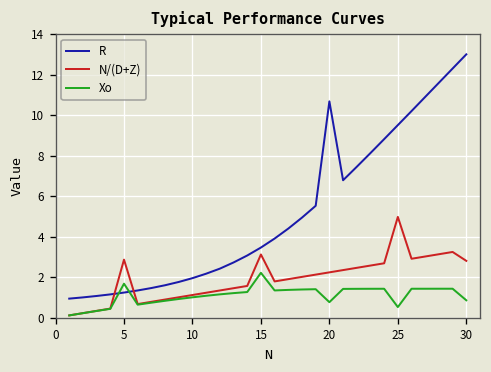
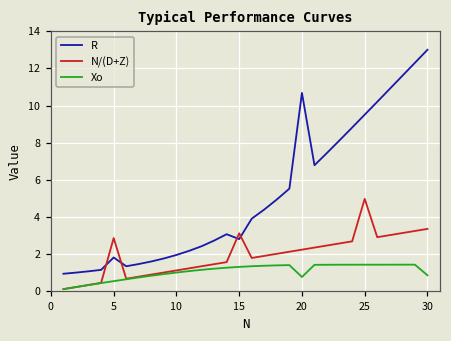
  {
    "R": {
-     "5": 1.2,
+     "5": 1.8,
      "10": 2.0,
-     "15": 3.5,
+     "15": 2.8,
      "20": 10.7,
      "25": 9.5,
      "30": 13.0
    },
    "N/(D+Z)": {
      "5": 2.9,
      "15": 3.1,
      "20": 2.2,
      "25": 5.0,
-     "30": 2.8
+     "30": 3.4
    },
    "Xo": {
-     "5": 1.7,
-     "15": 2.2,
+     "5": 0.5,
+     "15": 1.3,
      "20": 0.8,
-     "25": 0.5,
+     "25": 1.4,
      "30": 0.9
    }
  }
